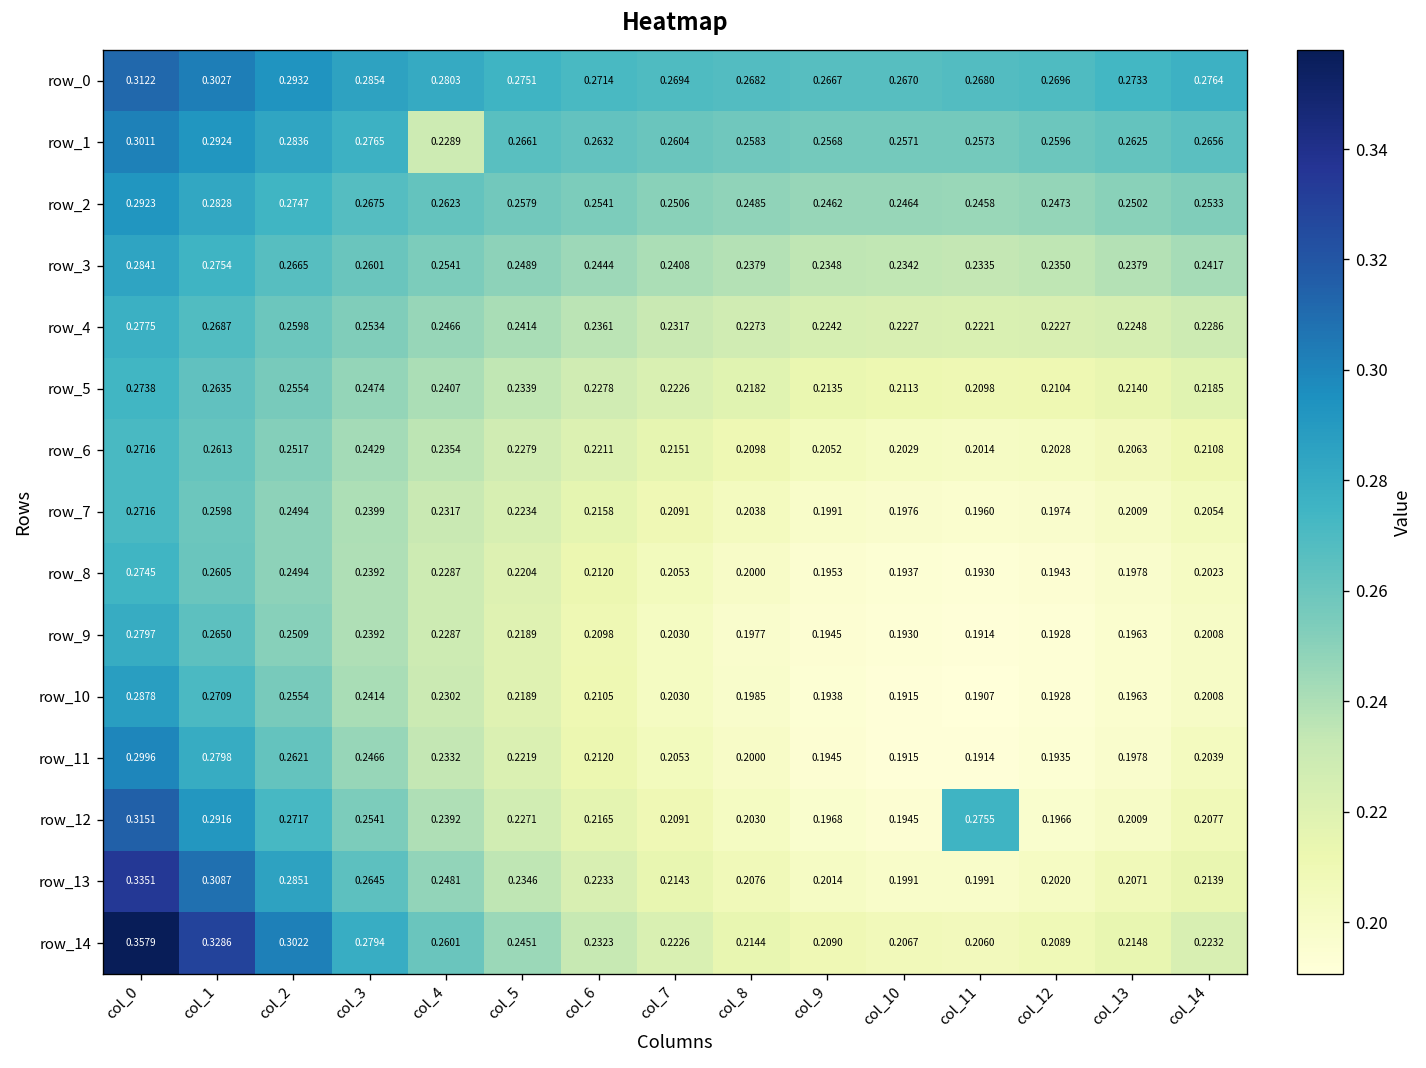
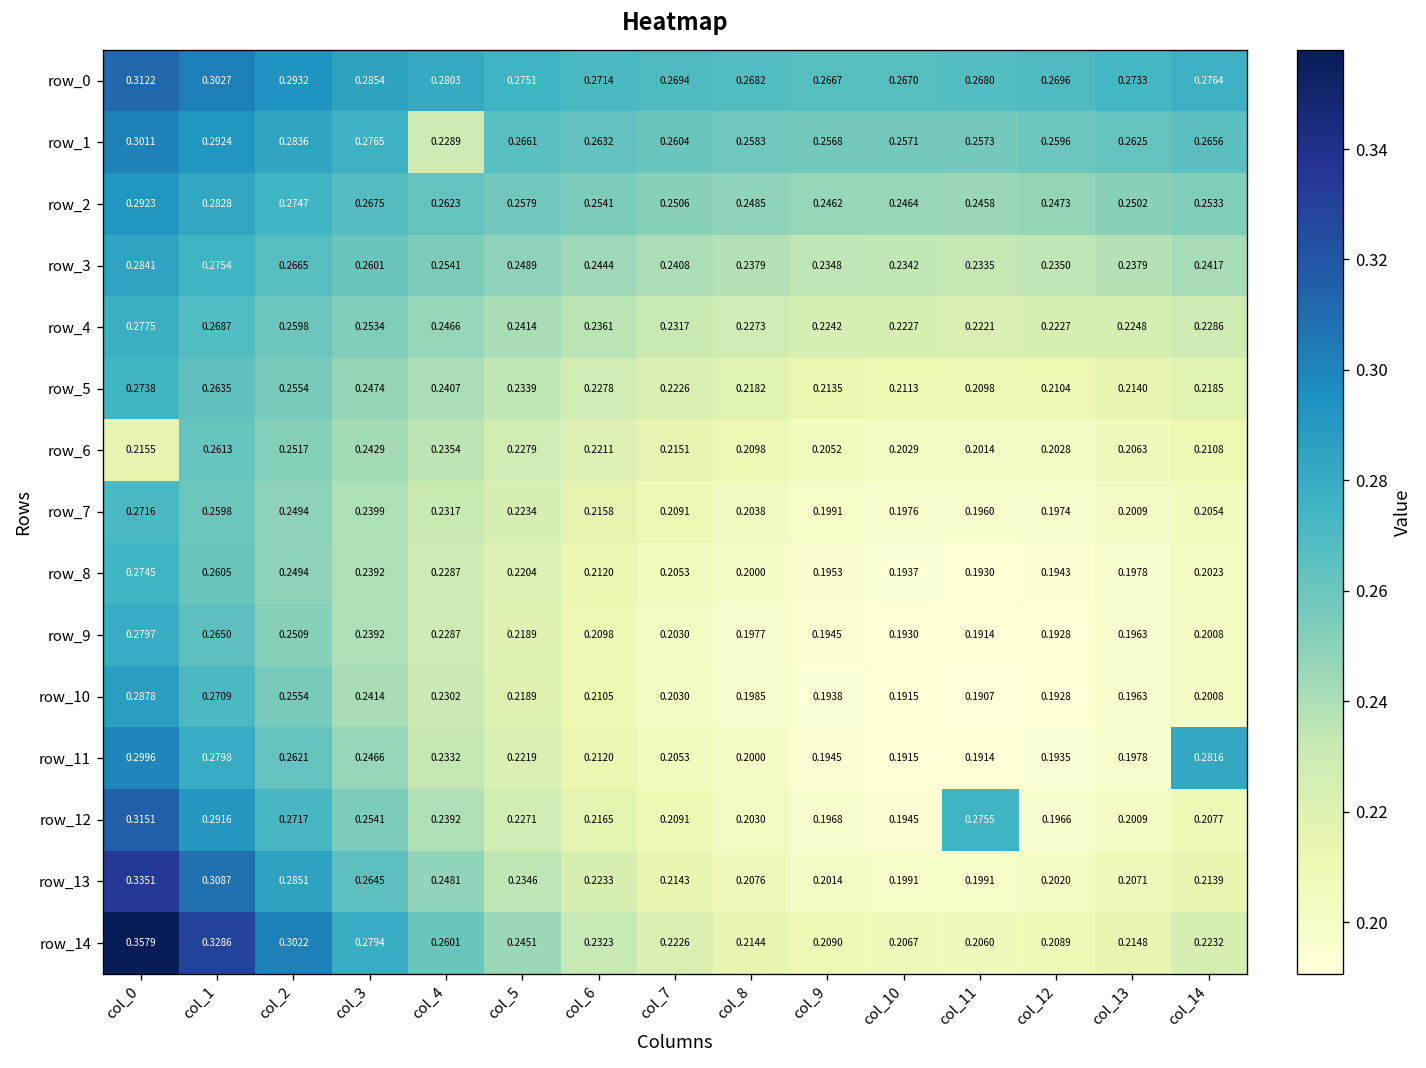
  {
    "row_6": {
-     "col_0": 0.2716,
+     "col_0": 0.2155,
      "col_1": 0.2613,
      "col_2": 0.2517,
      "col_3": 0.2429,
      "col_4": 0.2354,
      "col_5": 0.2279,
      "col_6": 0.2211,
      "col_7": 0.2151,
      "col_8": 0.2098,
      "col_9": 0.2052,
      "col_10": 0.2029,
      "col_11": 0.2014,
      "col_12": 0.2028,
      "col_13": 0.2063,
      "col_14": 0.2108
    },
    "row_11": {
      "col_0": 0.2996,
      "col_1": 0.2798,
      "col_2": 0.2621,
      "col_3": 0.2466,
      "col_4": 0.2332,
      "col_5": 0.2219,
      "col_6": 0.2120,
      "col_7": 0.2053,
      "col_8": 0.2000,
      "col_9": 0.1945,
      "col_10": 0.1915,
      "col_11": 0.1914,
      "col_12": 0.1935,
      "col_13": 0.1978,
-     "col_14": 0.2039
+     "col_14": 0.2816
    }
  }
